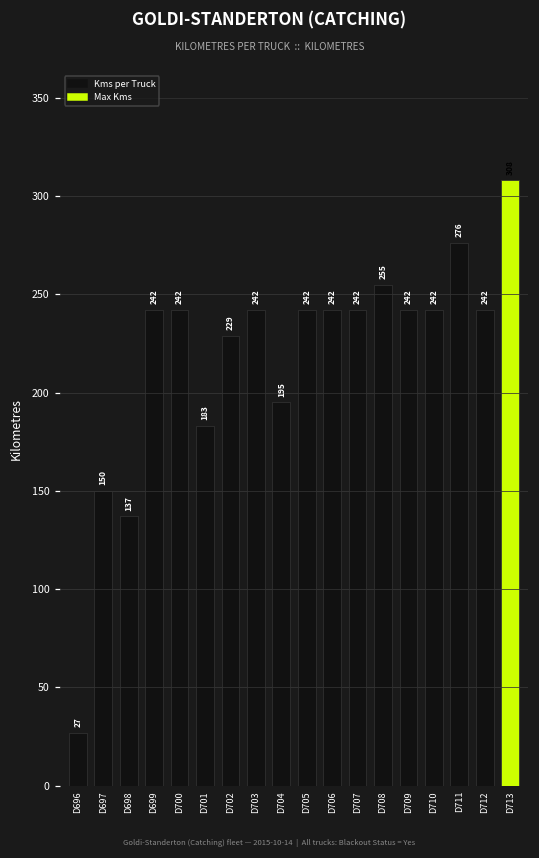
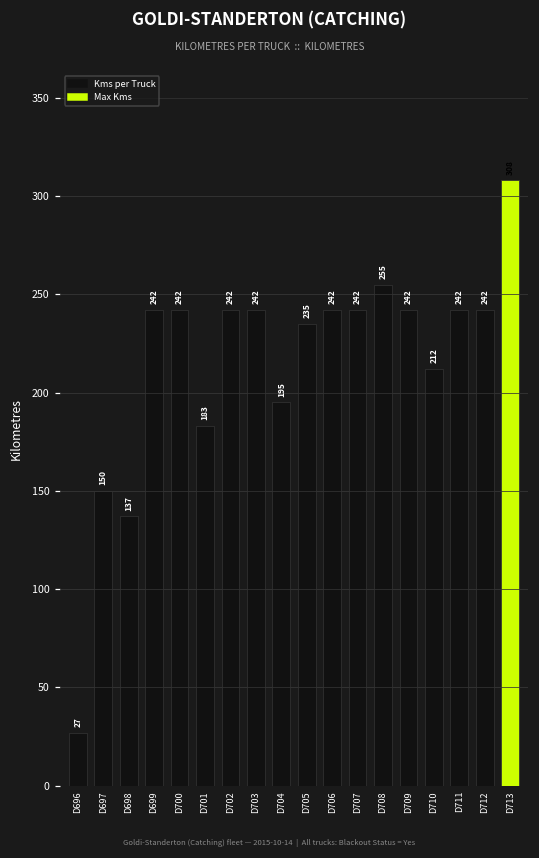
  {
    "D696": 27,
    "D697": 150,
    "D698": 137,
    "D699": 242,
    "D700": 242,
    "D701": 183,
-   "D702": 229,
+   "D702": 242,
    "D703": 242,
    "D704": 195,
-   "D705": 242,
+   "D705": 235,
    "D706": 242,
    "D707": 242,
    "D708": 255,
    "D709": 242,
-   "D710": 242,
-   "D711": 276,
+   "D710": 212,
+   "D711": 242,
    "D712": 242
  }
